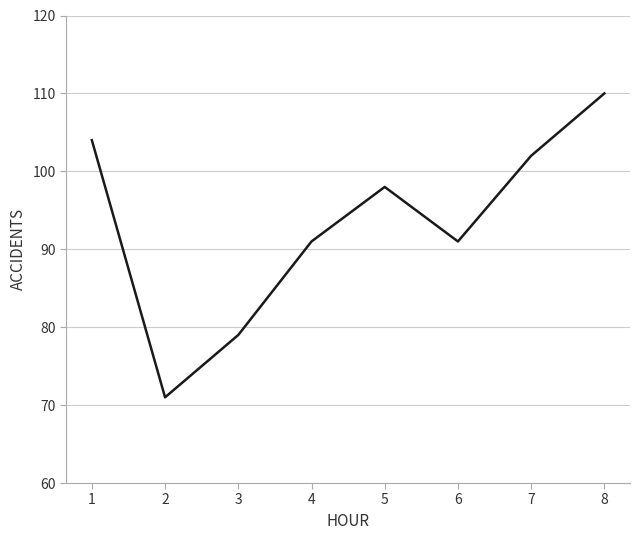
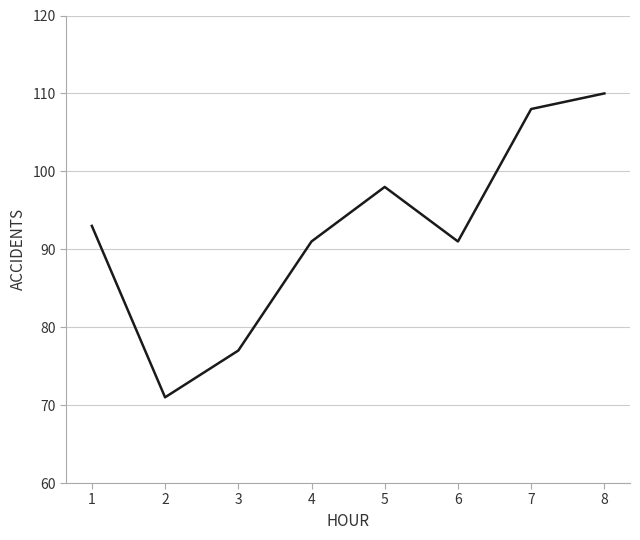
  {
-   "1": 104,
+   "1": 93,
    "2": 71,
-   "3": 79,
+   "3": 77,
    "4": 91,
    "5": 98,
    "6": 91,
-   "7": 102,
+   "7": 108,
    "8": 110
  }
